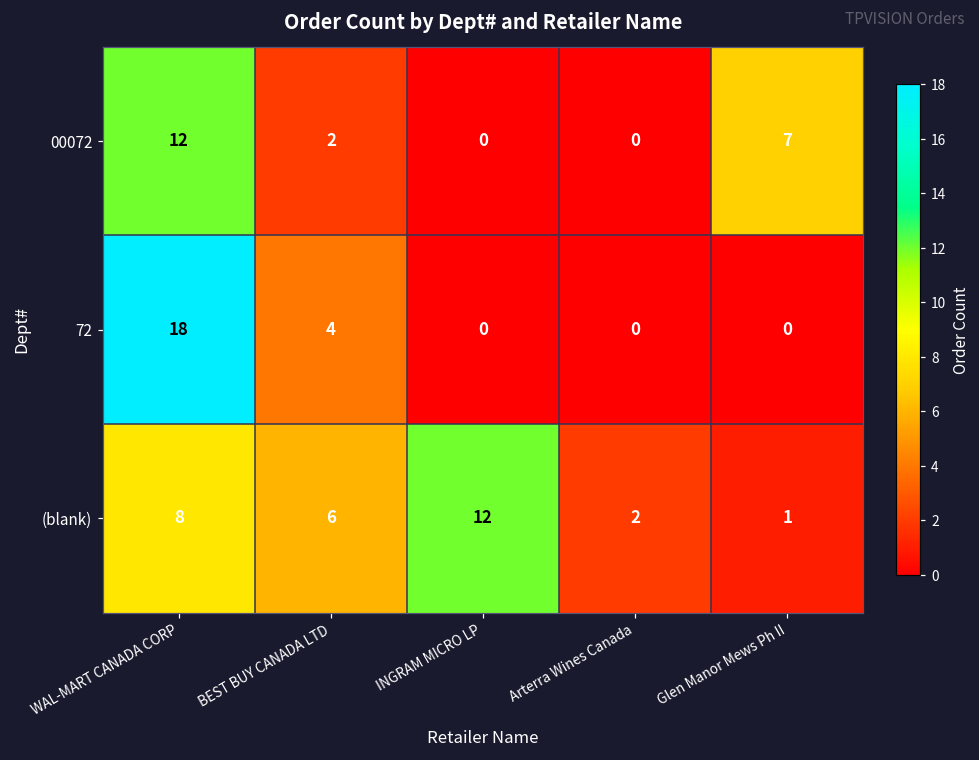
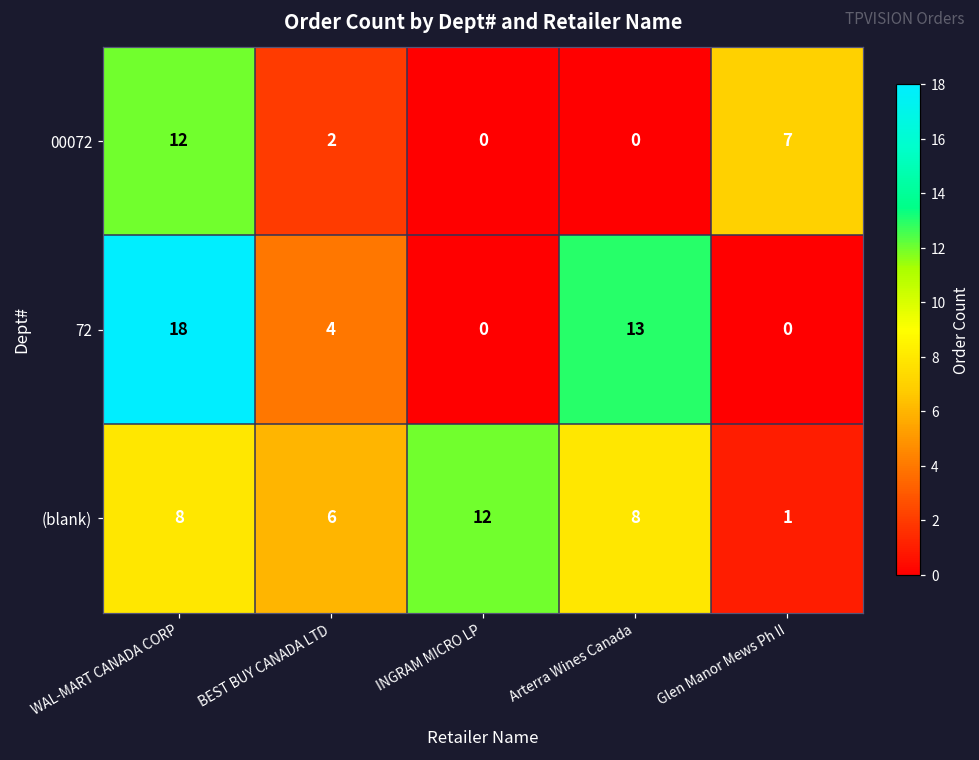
  {
    "00072": {
      "WAL-MART CANADA CORP": 12,
      "BEST BUY CANADA LTD": 2,
      "INGRAM MICRO LP": 0,
      "Arterra Wines Canada": 0,
      "Glen Manor Mews Ph II": 7
    },
    "72": {
      "WAL-MART CANADA CORP": 18,
      "BEST BUY CANADA LTD": 4,
      "INGRAM MICRO LP": 0,
-     "Arterra Wines Canada": 0,
+     "Arterra Wines Canada": 13,
      "Glen Manor Mews Ph II": 0
    },
    "(blank)": {
      "WAL-MART CANADA CORP": 8,
      "BEST BUY CANADA LTD": 6,
      "INGRAM MICRO LP": 12,
-     "Arterra Wines Canada": 2,
+     "Arterra Wines Canada": 8,
      "Glen Manor Mews Ph II": 1
    }
  }
